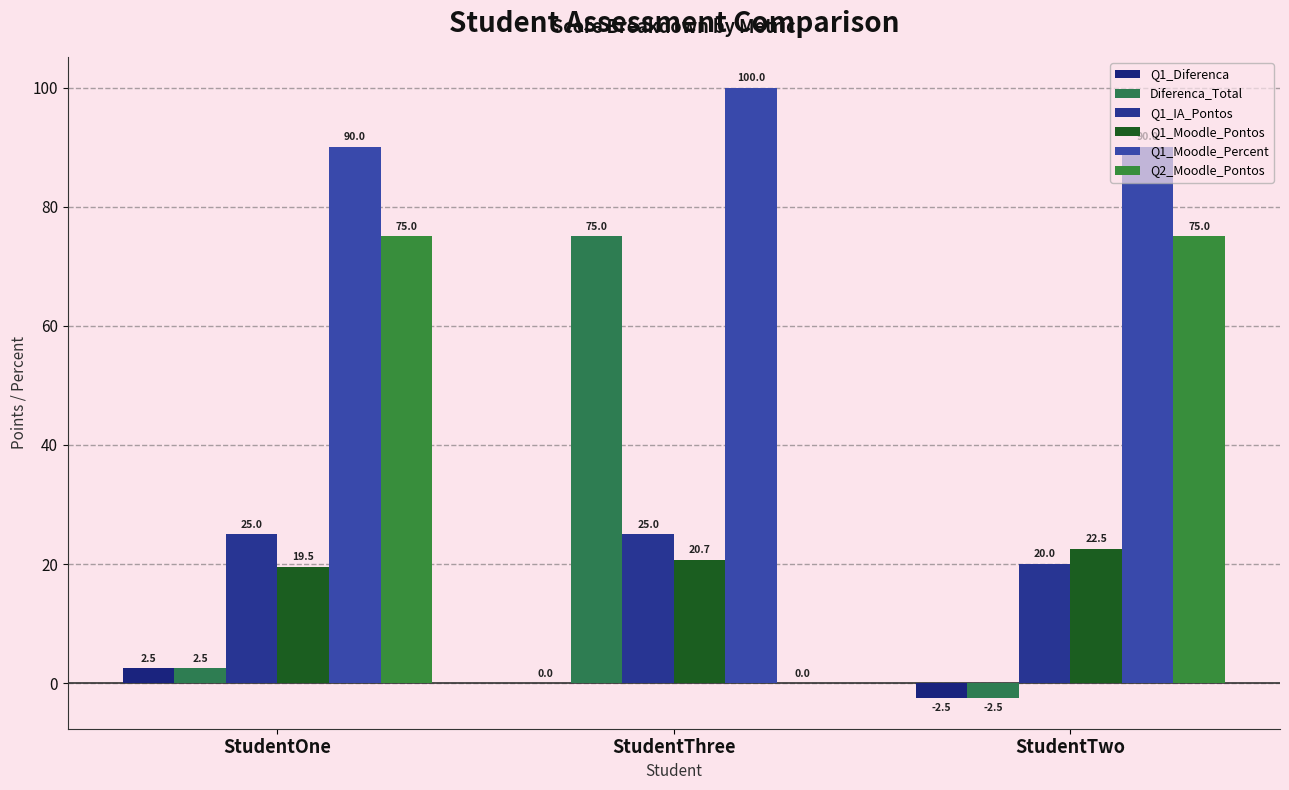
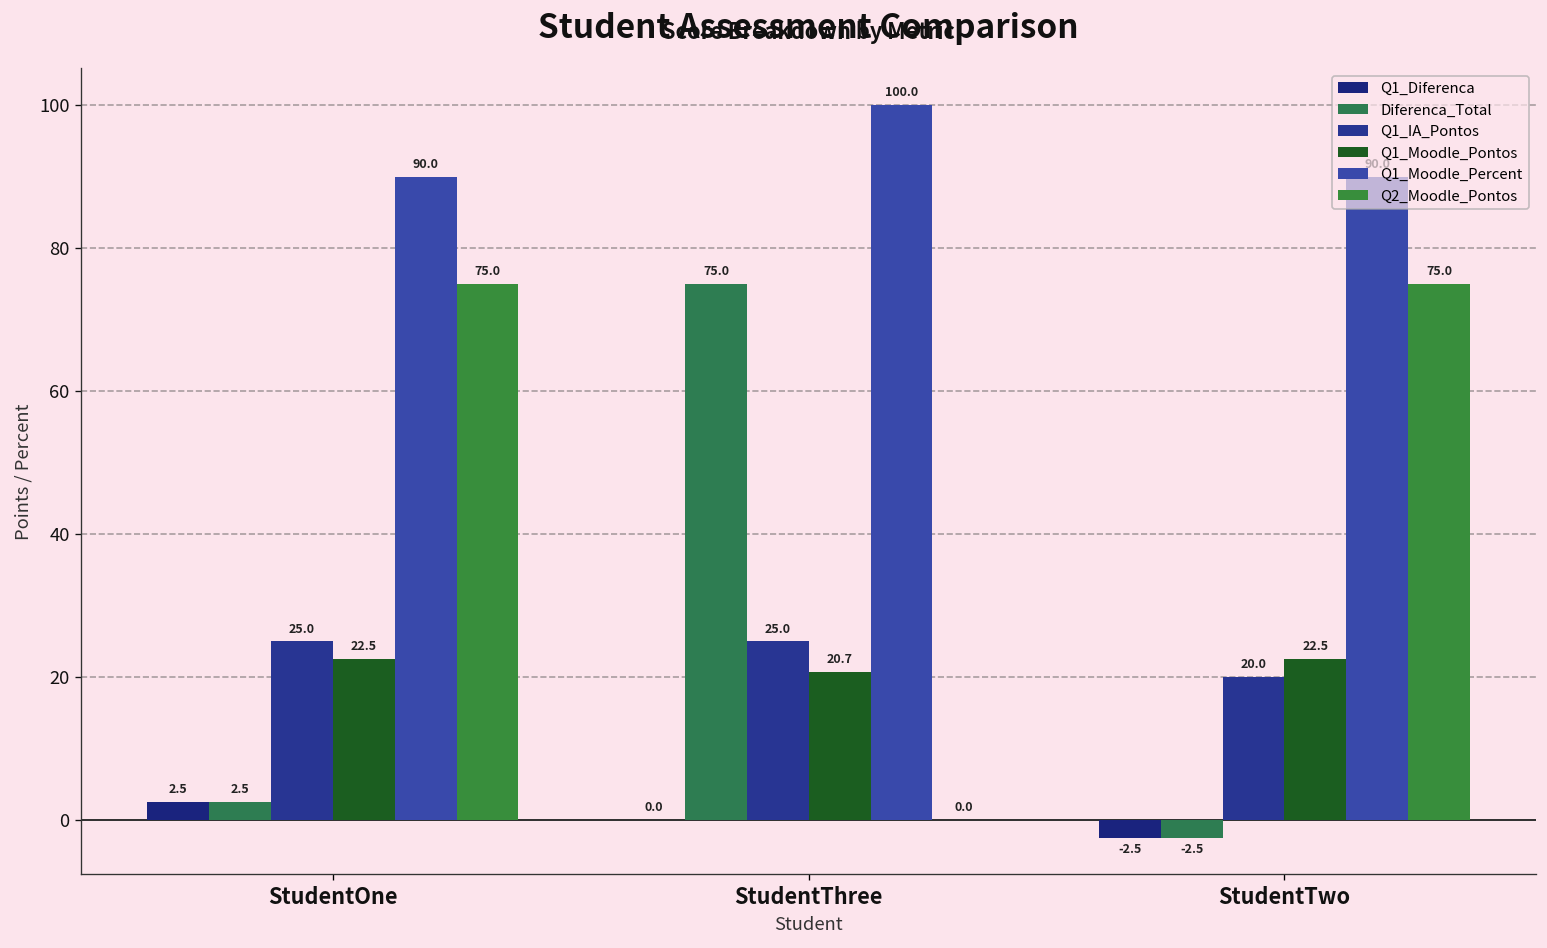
  {
    "Q1_Moodle_Pontos": {
-     "StudentOne": 19.5,
+     "StudentOne": 22.5,
      "StudentThree": 20.7,
      "StudentTwo": 22.5
    }
  }
